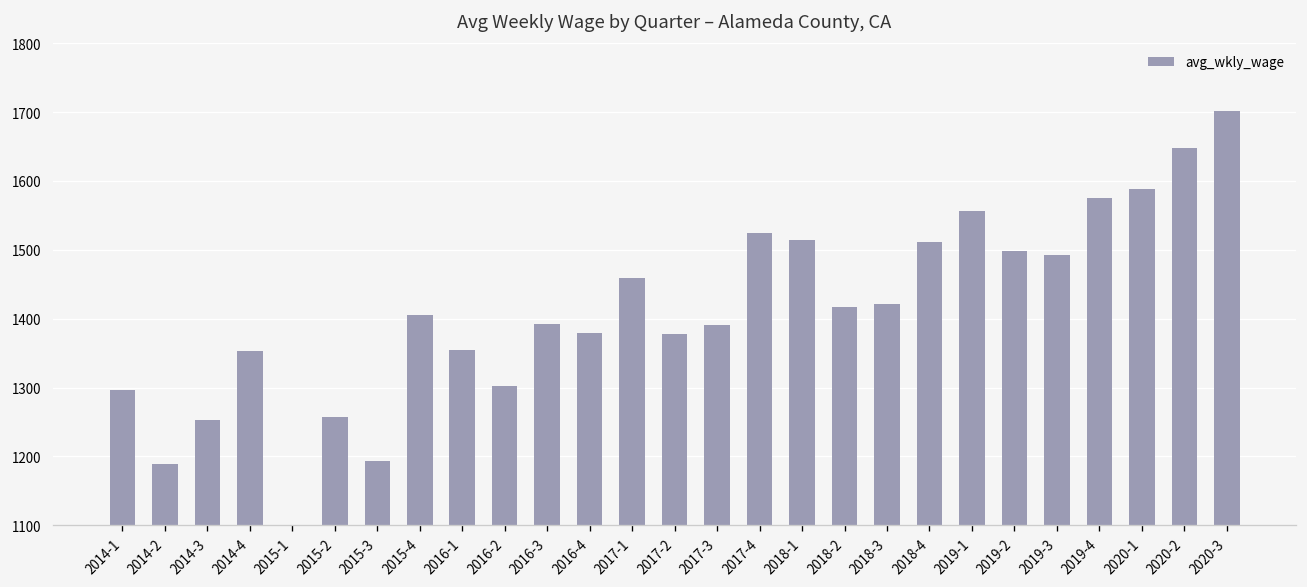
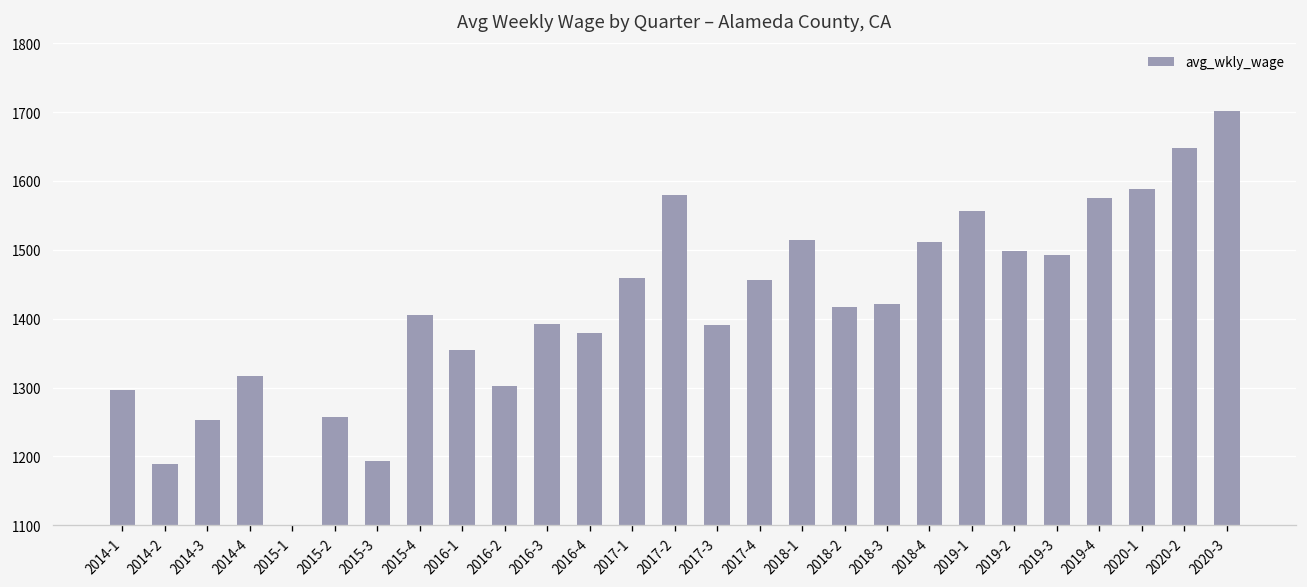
  {
    "2014-1": 1300,
    "2014-2": 1190,
    "2014-3": 1250,
-   "2014-4": 1350,
+   "2014-4": 1320,
    "2015-2": 1260,
    "2015-3": 1190,
    "2015-4": 1410,
    "2016-1": 1360,
    "2016-2": 1300,
    "2016-3": 1390,
    "2016-4": 1380,
    "2017-1": 1460,
-   "2017-2": 1380,
+   "2017-2": 1580,
    "2017-3": 1390,
-   "2017-4": 1520,
+   "2017-4": 1460,
    "2018-1": 1510,
    "2018-2": 1420,
    "2018-3": 1420,
    "2018-4": 1510,
    "2019-1": 1560,
    "2019-2": 1500,
    "2019-3": 1490,
    "2019-4": 1580,
    "2020-1": 1590,
    "2020-2": 1650,
    "2020-3": 1700
  }
